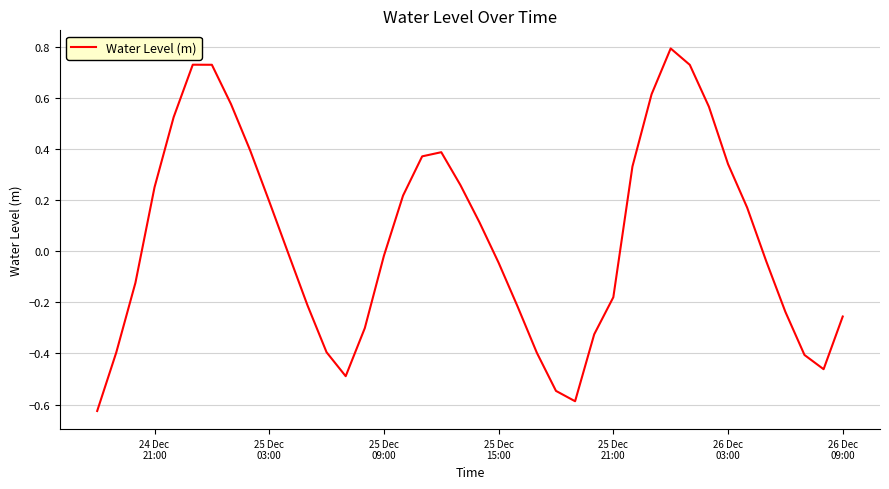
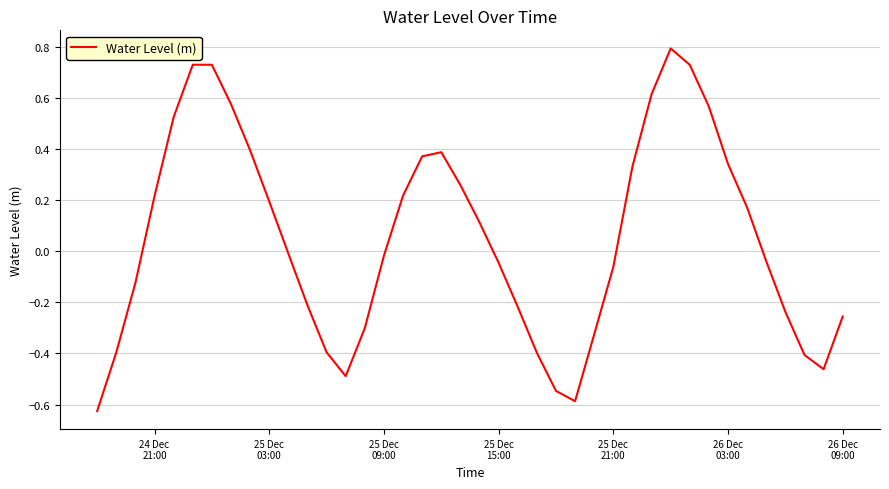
  {
-   "24 Dec 21:00": 0.25,
+   "24 Dec 21:00": 0.22,
    "25 Dec 03:00": 0.19,
    "25 Dec 09:00": -0.02,
    "25 Dec 15:00": -0.05,
-   "25 Dec 21:00": -0.18,
+   "25 Dec 21:00": -0.06,
    "26 Dec 03:00": 0.34,
    "26 Dec 09:00": -0.26
  }
